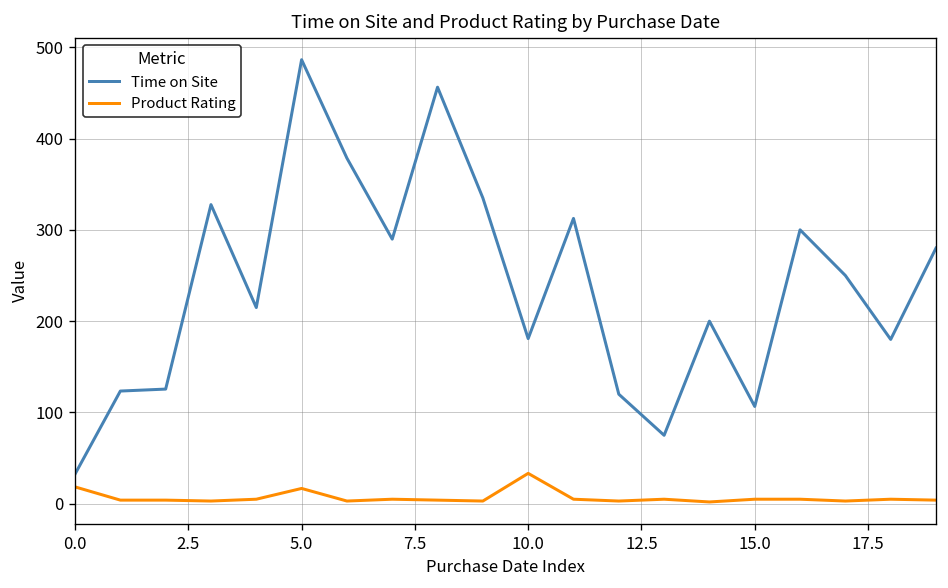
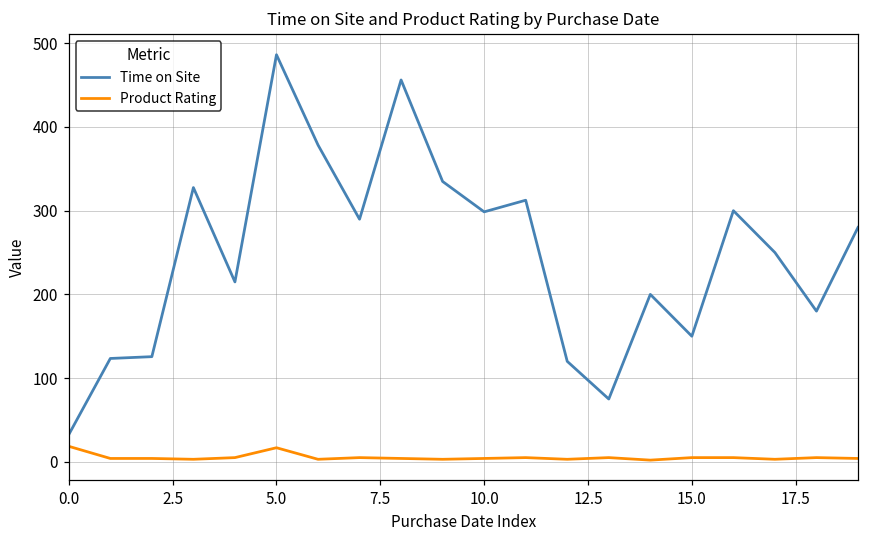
  {
    "Time on Site": {
      "0.0": 30,
      "5.0": 490,
-     "10.0": 180,
-     "15.0": 110
+     "10.0": 300,
+     "15.0": 150
    },
    "Product Rating": {
      "0.0": 20,
      "5.0": 20,
-     "10.0": 30,
+     "10.0": 0,
      "15.0": 10
    }
  }
